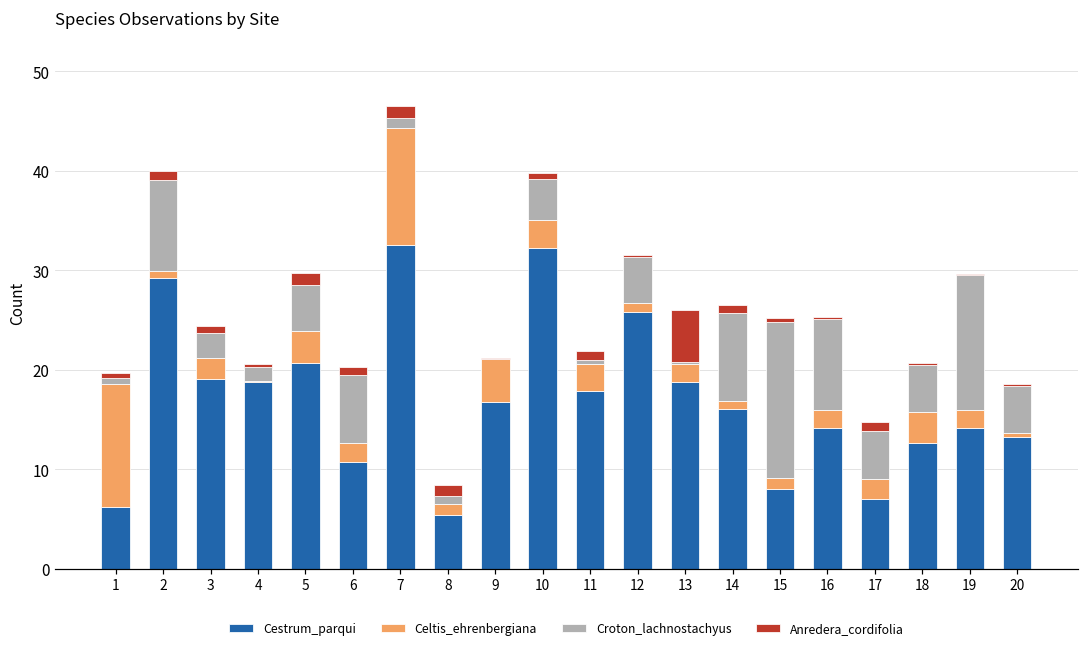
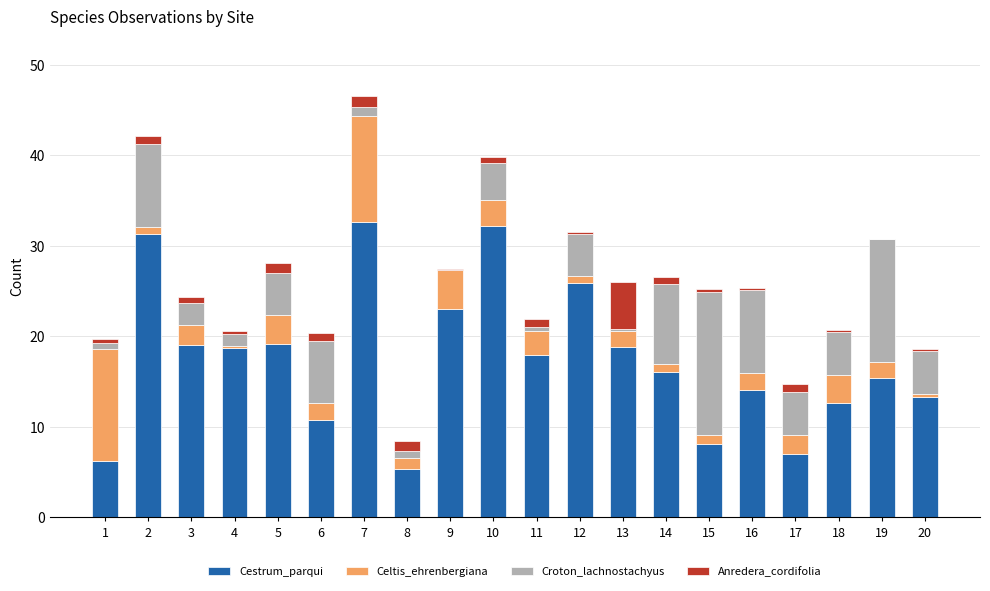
  {
    "Cestrum_parqui": {
      "1": 6,
-     "2": 29,
+     "2": 31,
      "3": 19,
      "4": 19,
-     "5": 21,
+     "5": 19,
      "6": 11,
      "7": 33,
      "8": 5,
-     "9": 17,
+     "9": 23,
      "10": 32,
      "11": 18,
      "12": 26,
      "13": 19,
      "14": 16,
      "15": 8,
      "16": 14,
      "17": 7,
      "18": 13,
-     "19": 14,
+     "19": 15,
      "20": 13
    },
    "Celtis_ehrenbergiana": {
      "1": 12,
      "2": 1,
      "3": 2,
      "5": 3,
      "6": 2,
      "7": 12,
      "8": 1,
      "9": 4,
      "10": 3,
      "11": 3,
      "12": 1,
      "13": 2,
      "14": 1,
      "15": 1,
      "16": 2,
      "17": 2,
      "18": 3,
      "19": 2,
      "20": 0
    },
    "Croton_lachnostachyus": {
      "1": 1,
      "2": 9,
      "3": 3,
      "4": 1,
      "5": 5,
      "6": 7,
      "7": 1,
      "8": 1,
      "9": 0,
      "10": 4,
      "11": 0,
      "12": 5,
      "14": 9,
      "15": 16,
      "16": 9,
      "17": 5,
      "18": 5,
      "19": 14,
      "20": 5
    },
    "Anredera_cordifolia": {
      "1": 0,
      "2": 1,
      "3": 1,
      "4": 0,
      "5": 1,
      "6": 1,
      "7": 1,
      "8": 1,
      "10": 1,
      "11": 1,
      "13": 5,
      "14": 1,
      "15": 0,
      "17": 1
    }
  }
